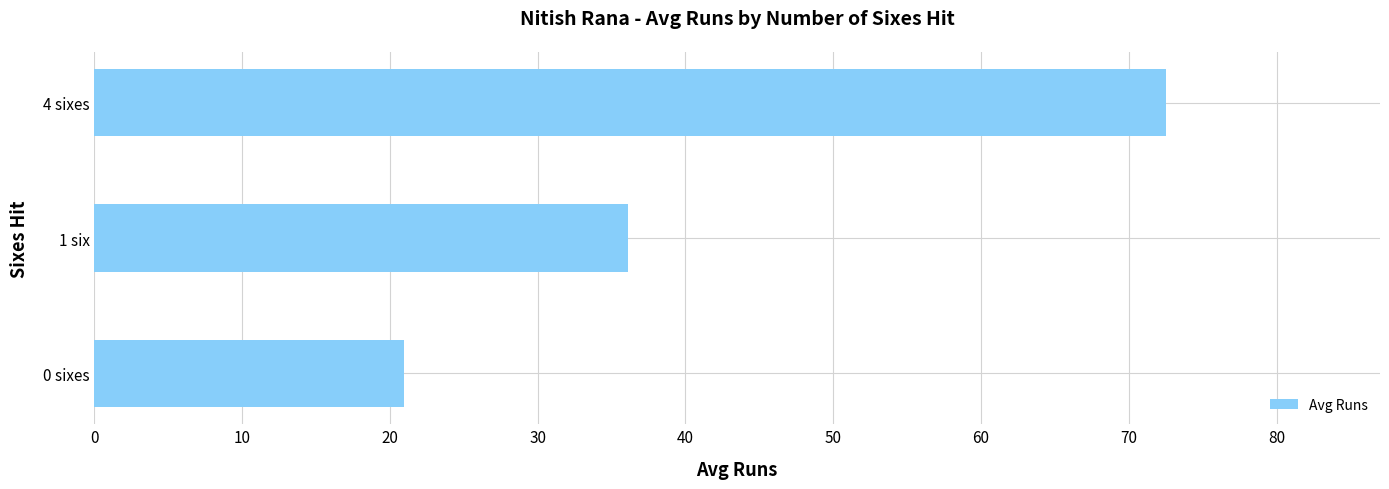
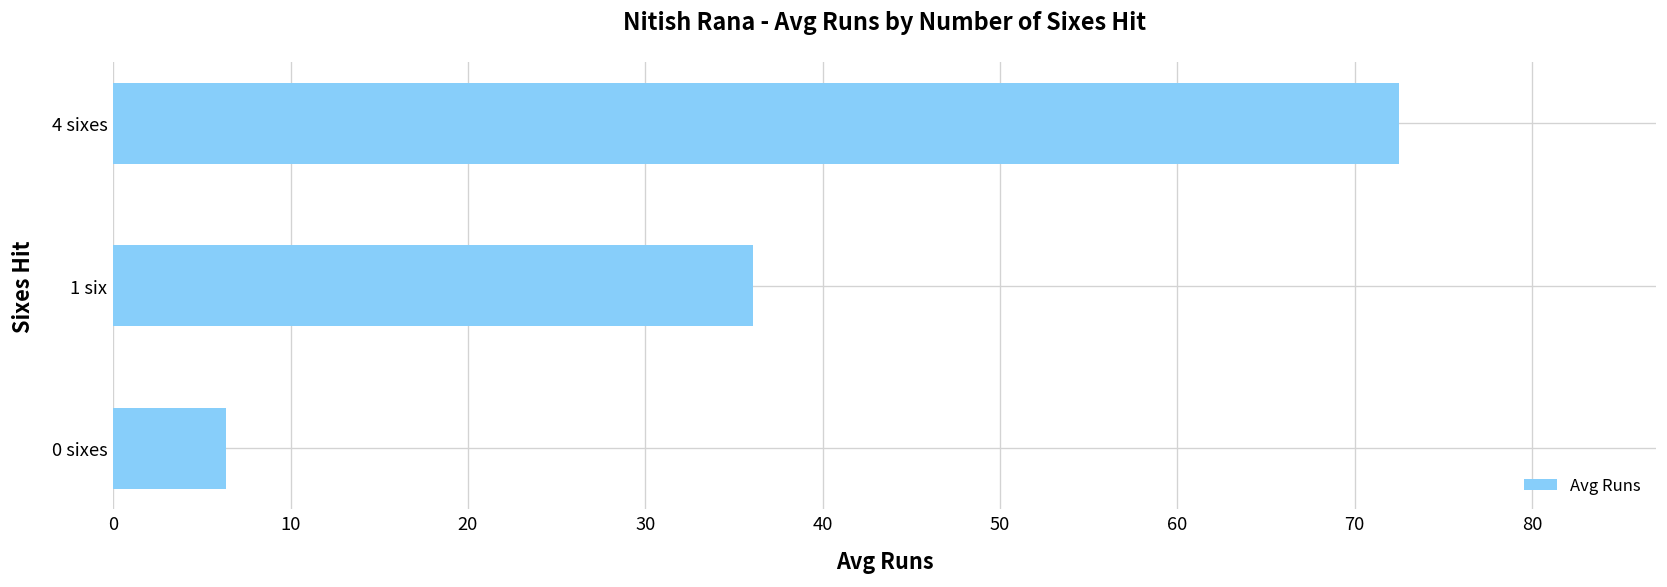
  {
    "4 sixes": 72.5,
    "1 six": 36.1,
-   "0 sixes": 21.0
+   "0 sixes": 6.4
  }
